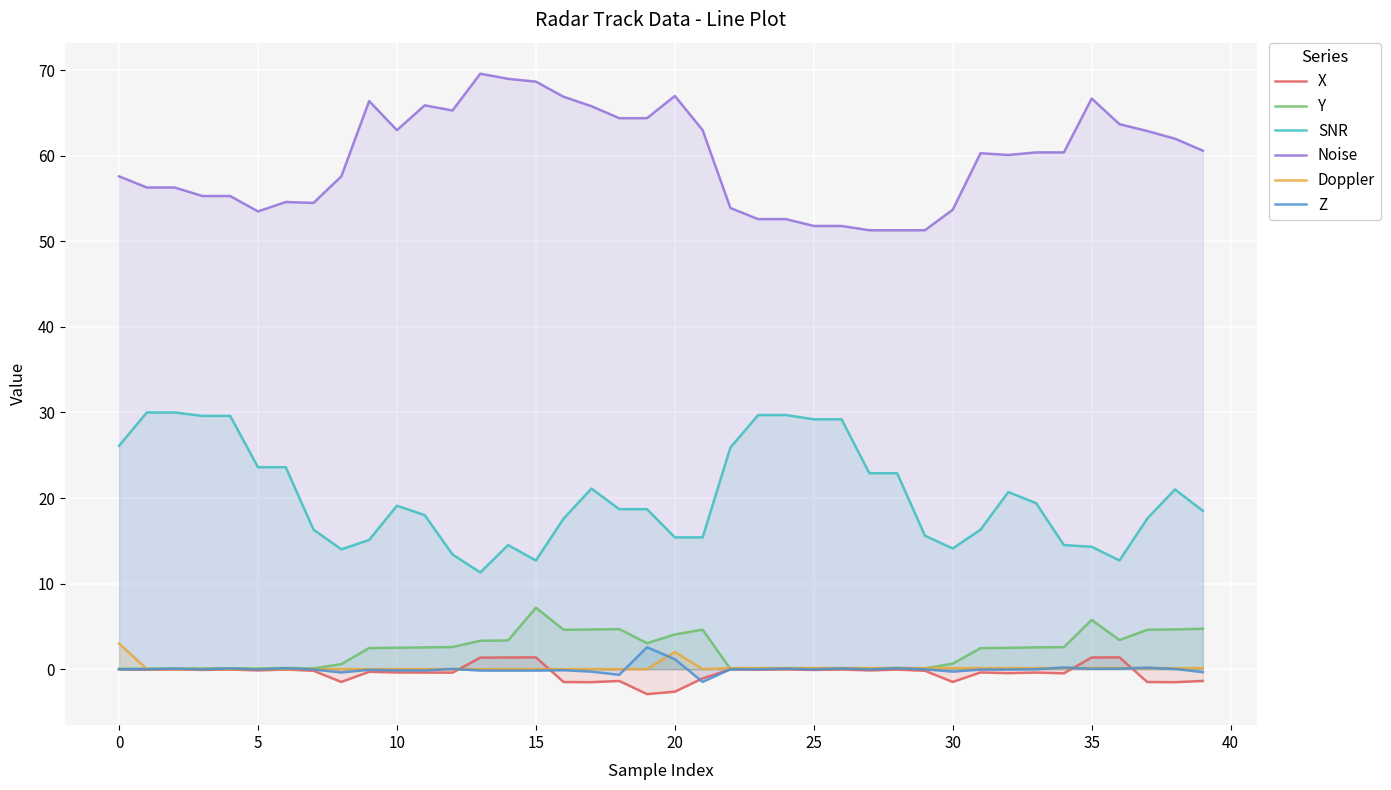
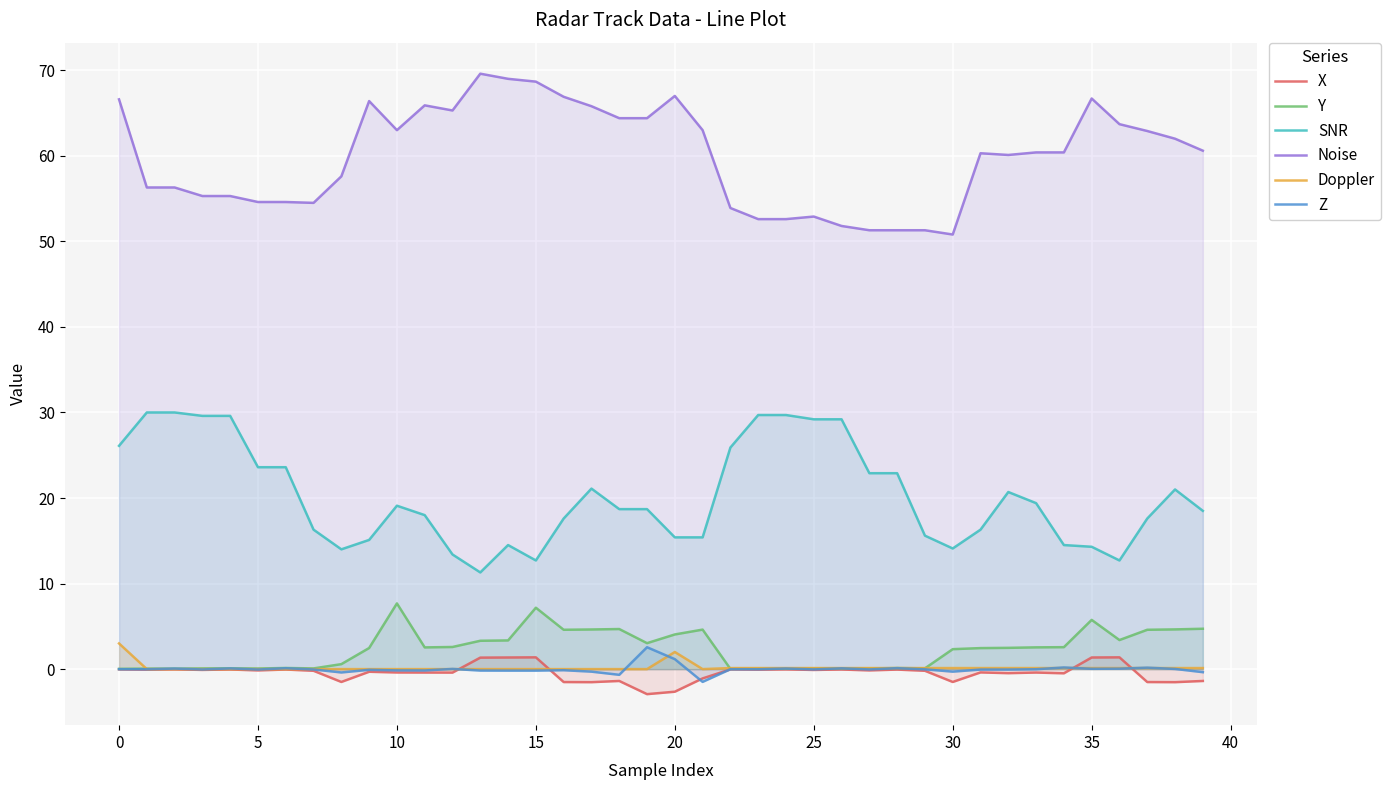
  {
    "Y": {
-     "10": 2,
+     "10": 8,
      "15": 7,
      "20": 4,
-     "30": 1,
+     "30": 2,
      "35": 6
    },
    "Noise": {
-     "0": 58,
-     "5": 54,
+     "0": 67,
+     "5": 55,
      "10": 63,
      "15": 69,
      "20": 67,
-     "25": 52,
-     "30": 54,
+     "25": 53,
+     "30": 51,
      "35": 67
    },
    "Doppler": {
      "0": 3,
      "20": 2
    }
  }
